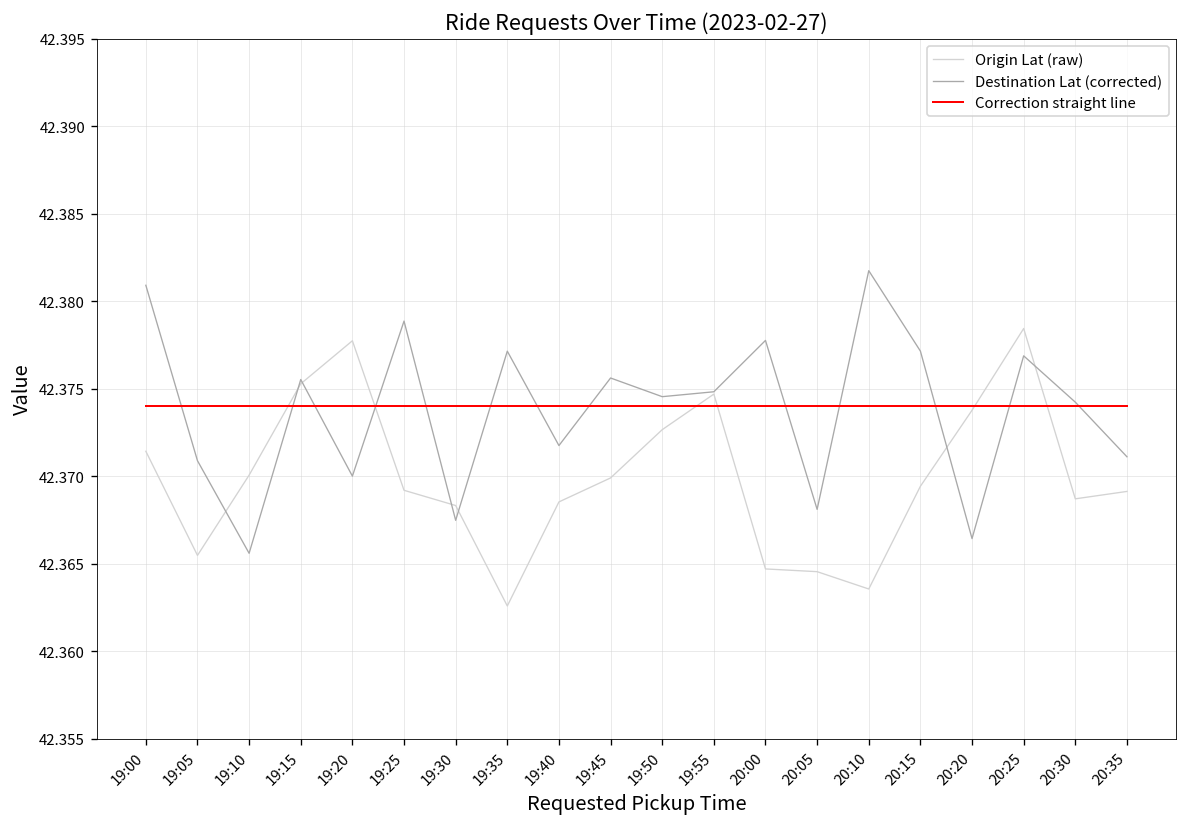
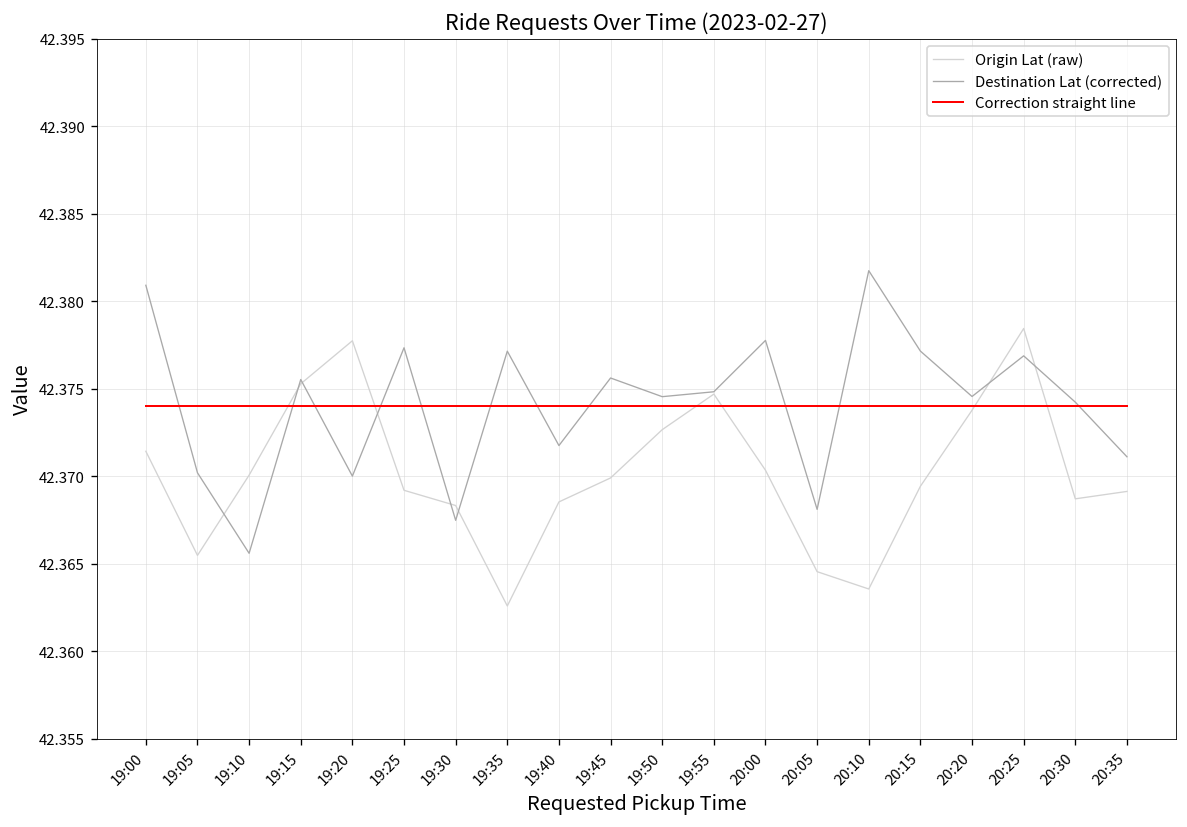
  {
    "Origin Lat (raw)": {
      "19:00": 42.3714,
      "19:05": 42.3655,
      "19:10": 42.3701,
      "19:15": 42.3753,
      "19:20": 42.3777,
      "19:25": 42.3692,
      "19:30": 42.3683,
      "19:35": 42.3626,
      "19:40": 42.3685,
      "19:45": 42.3699,
      "19:50": 42.3727,
-     "20:00": 42.3647,
+     "20:00": 42.3703,
      "20:05": 42.3645,
      "20:10": 42.3636,
      "20:15": 42.3694,
      "20:20": 42.3738,
      "20:25": 42.3784,
      "20:30": 42.3687,
      "20:35": 42.3691
    },
    "Destination Lat (corrected)": {
      "19:00": 42.3809,
-     "19:05": 42.3709,
+     "19:05": 42.3702,
      "19:10": 42.3656,
      "19:15": 42.3755,
      "19:20": 42.3700,
-     "19:25": 42.3789,
+     "19:25": 42.3773,
      "19:30": 42.3675,
      "19:35": 42.3771,
      "19:40": 42.3717,
      "19:45": 42.3756,
      "19:50": 42.3745,
      "20:00": 42.3778,
      "20:05": 42.3681,
      "20:10": 42.3817,
      "20:15": 42.3771,
-     "20:20": 42.3664,
+     "20:20": 42.3746,
      "20:25": 42.3769,
      "20:30": 42.3742,
      "20:35": 42.3711
    },
    "Correction straight line": {
      "19:00": 42.3740,
      "19:05": 42.3740,
      "19:10": 42.3740,
      "19:15": 42.3740,
      "19:20": 42.3740,
      "19:25": 42.3740,
      "19:30": 42.3740,
      "19:35": 42.3740,
      "19:40": 42.3740,
      "19:45": 42.3740,
      "19:50": 42.3740,
      "19:55": 42.3740,
      "20:00": 42.3740,
      "20:05": 42.3740,
      "20:10": 42.3740,
      "20:15": 42.3740,
      "20:20": 42.3740,
      "20:25": 42.3740,
      "20:30": 42.3740,
      "20:35": 42.3740
    }
  }
